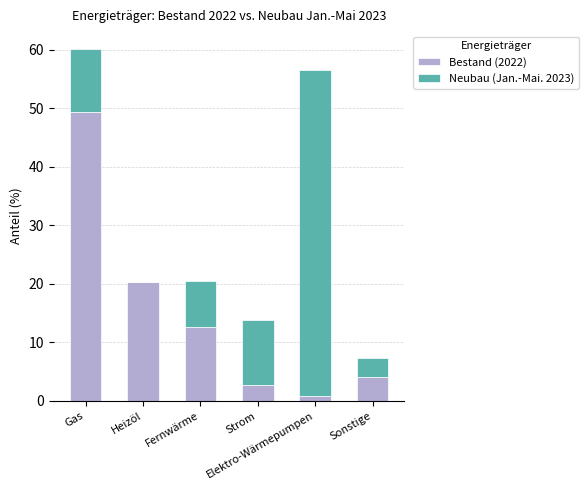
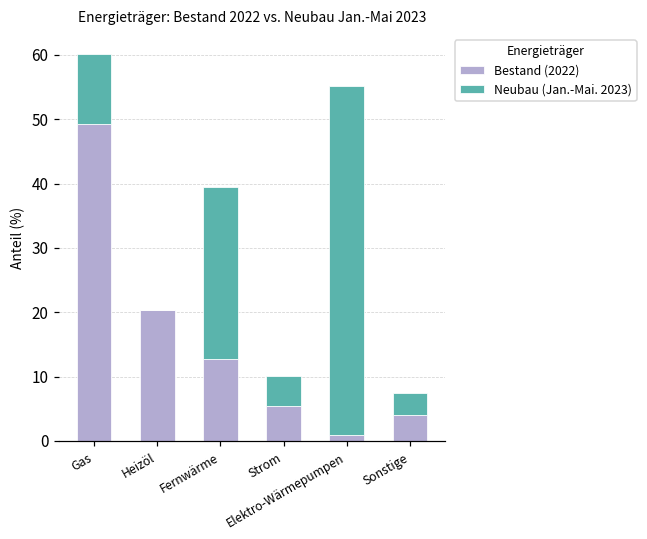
  {
    "Bestand (2022)": {
      "Gas": 49,
      "Heizöl": 20,
      "Fernwärme": 13,
-     "Strom": 3,
+     "Strom": 6,
      "Elektro-Wärmepumpen": 1,
      "Sonstige": 4
    },
    "Neubau (Jan.-Mai. 2023)": {
      "Gas": 11,
      "Heizöl": 0,
-     "Fernwärme": 8,
-     "Strom": 11,
-     "Elektro-Wärmepumpen": 56,
+     "Fernwärme": 27,
+     "Strom": 5,
+     "Elektro-Wärmepumpen": 54,
      "Sonstige": 3
    }
  }
